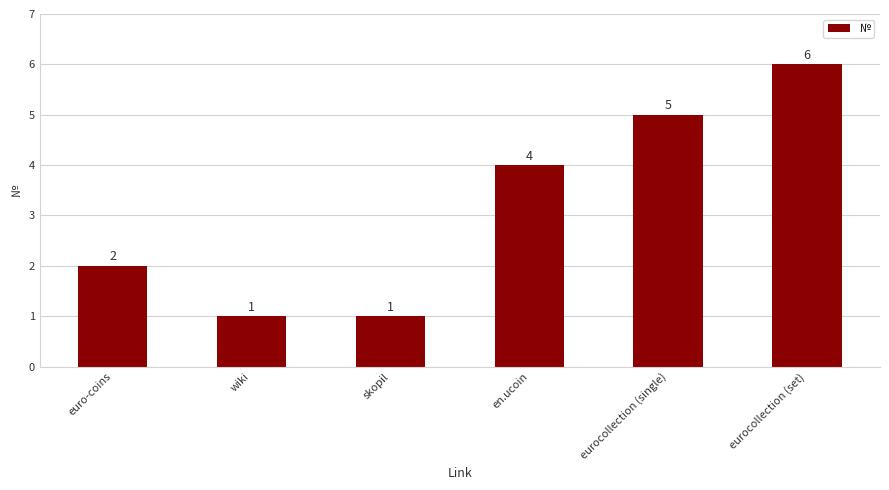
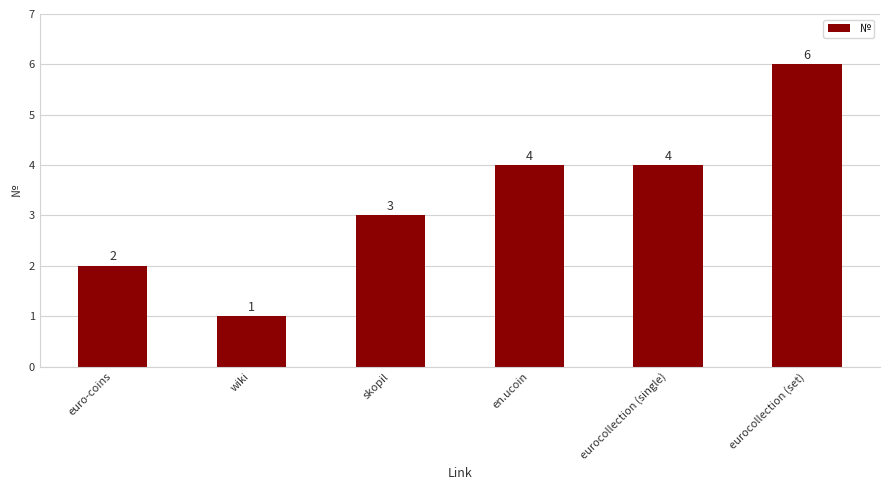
  {
    "euro-coins": 2,
    "wiki": 1,
-   "skopil": 1,
+   "skopil": 3,
    "en.ucoin": 4,
-   "eurocollection (single)": 5,
+   "eurocollection (single)": 4,
    "eurocollection (set)": 6
  }
